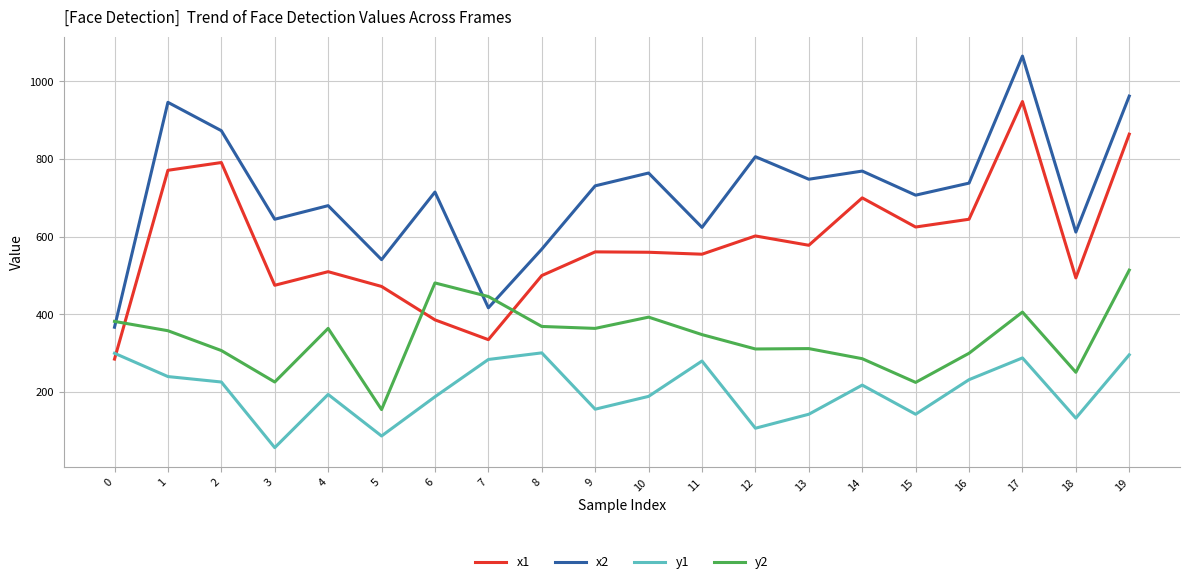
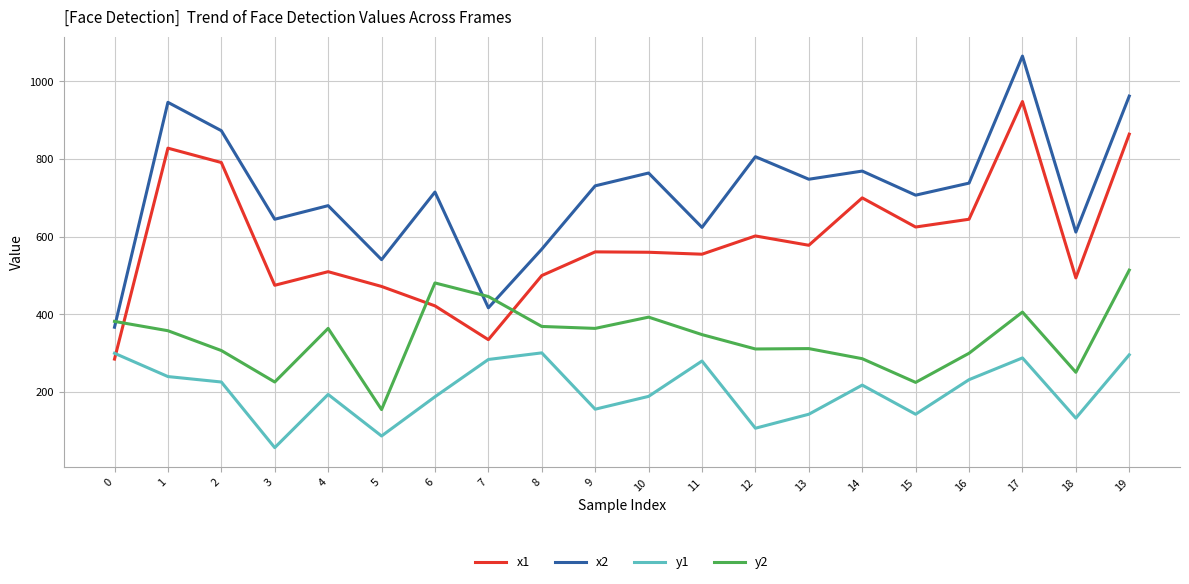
  {
    "x1": {
      "0": 290,
-     "1": 770,
+     "1": 830,
      "2": 790,
      "3": 480,
      "4": 510,
      "5": 470,
-     "6": 390,
+     "6": 420,
      "7": 340,
      "8": 500,
      "9": 560,
      "10": 560,
      "11": 560,
      "12": 600,
      "13": 580,
      "14": 700,
      "15": 630,
      "16": 650,
      "17": 950,
      "18": 490,
      "19": 860
    },
    "x2": {
      "0": 370,
      "1": 950,
      "2": 870,
      "3": 650,
      "4": 680,
      "5": 540,
      "6": 720,
      "7": 420,
      "8": 570,
      "9": 730,
      "10": 760,
      "11": 620,
      "12": 810,
      "13": 750,
      "14": 770,
      "15": 710,
      "16": 740,
      "17": 1070,
      "18": 610,
      "19": 960
    },
    "y1": {
      "0": 300,
      "1": 240,
      "2": 230,
      "3": 60,
      "4": 190,
      "5": 90,
      "6": 190,
      "7": 280,
      "8": 300,
      "9": 160,
      "10": 190,
      "11": 280,
      "12": 110,
      "13": 140,
      "14": 220,
      "15": 140,
      "16": 230,
      "17": 290,
      "18": 130,
      "19": 300
    },
    "y2": {
      "0": 380,
      "1": 360,
      "2": 310,
      "3": 230,
      "4": 360,
      "5": 160,
      "6": 480,
      "7": 450,
      "8": 370,
      "9": 360,
      "10": 390,
      "11": 350,
      "12": 310,
      "13": 310,
      "14": 290,
      "15": 230,
      "16": 300,
      "17": 410,
      "18": 250,
      "19": 510
    }
  }
